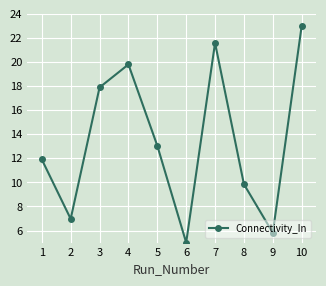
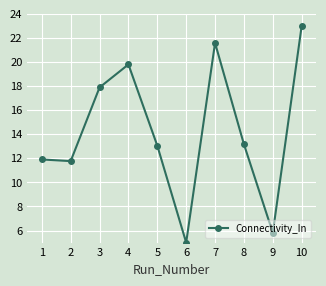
  {
    "1": 11.9,
-   "2": 7.0,
+   "2": 11.8,
    "3": 17.9,
    "4": 19.8,
    "5": 13.1,
    "6": 5.0,
    "7": 21.6,
-   "8": 9.8,
+   "8": 13.2,
    "10": 23.0
  }
